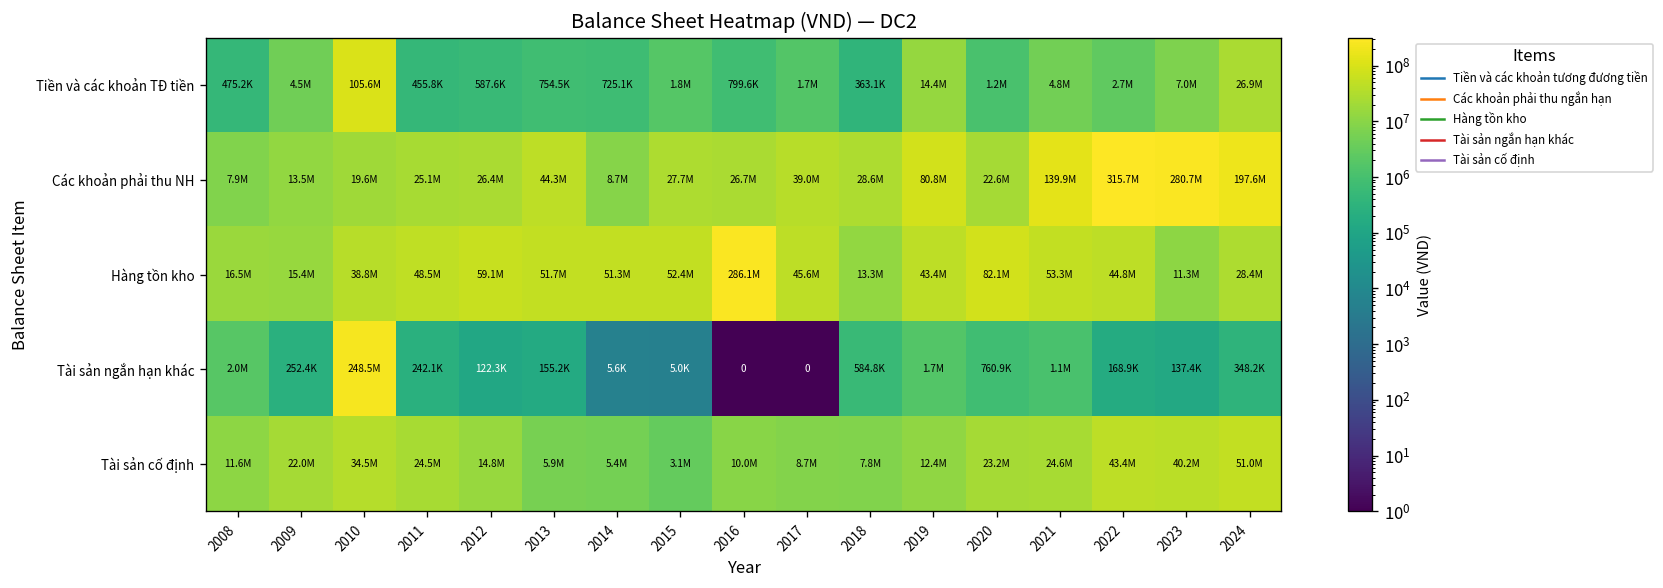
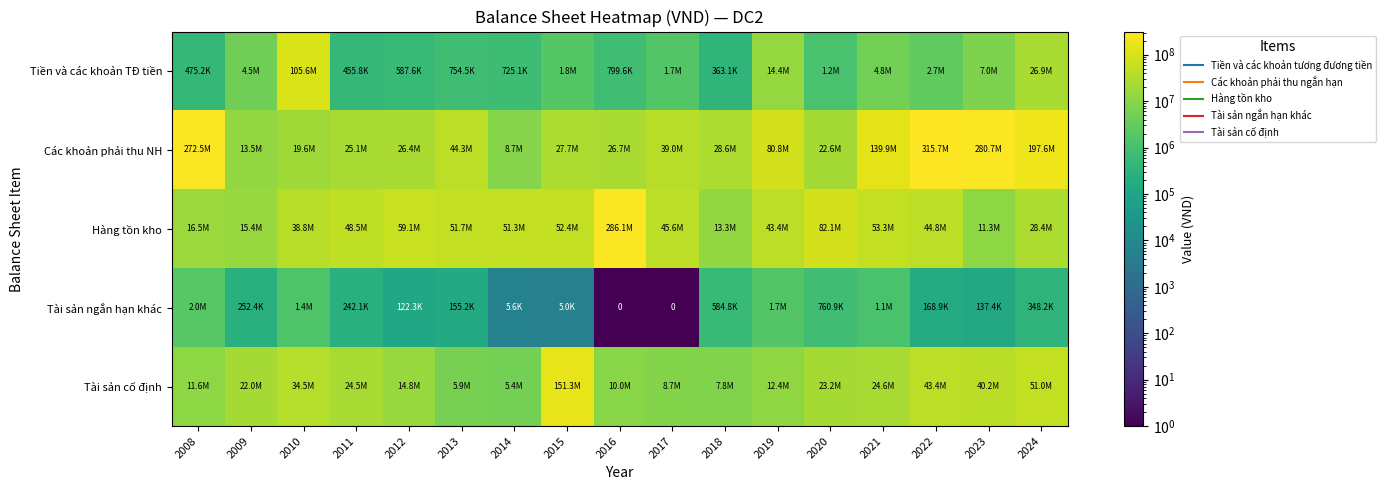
  {
    "Tiền và các khoản TĐ tiền": {
      "2008": "475.2K",
      "2009": "4.5M",
      "2010": "105.6M",
      "2011": "455.8K",
      "2012": "587.6K",
      "2013": "754.5K",
      "2014": "725.1K",
      "2015": "1.8M",
      "2016": "799.6K",
      "2017": "1.7M",
      "2018": "363.1K",
      "2019": "14.4M",
      "2020": "1.2M",
      "2021": "4.8M",
      "2022": "2.7M",
      "2023": "7.0M",
      "2024": "26.9M"
    },
    "Các khoản phải thu NH": {
-     "2008": "7.9M",
+     "2008": "272.5M",
      "2009": "13.5M",
      "2010": "19.6M",
      "2011": "25.1M",
      "2012": "26.4M",
      "2013": "44.3M",
      "2014": "8.7M",
      "2015": "27.7M",
      "2016": "26.7M",
      "2017": "39.0M",
      "2018": "28.6M",
      "2019": "80.8M",
      "2020": "22.6M",
      "2021": "139.9M",
      "2022": "315.7M",
      "2023": "280.7M",
      "2024": "197.6M"
    },
    "Hàng tồn kho": {
      "2008": "16.5M",
      "2009": "15.4M",
      "2010": "38.8M",
      "2011": "48.5M",
      "2012": "59.1M",
      "2013": "51.7M",
      "2014": "51.3M",
      "2015": "52.4M",
      "2016": "286.1M",
      "2017": "45.6M",
      "2018": "13.3M",
      "2019": "43.4M",
      "2020": "82.1M",
      "2021": "53.3M",
      "2022": "44.8M",
      "2023": "11.3M",
      "2024": "28.4M"
    },
    "Tài sản ngắn hạn khác": {
      "2008": "2.0M",
      "2009": "252.4K",
-     "2010": "248.5M",
+     "2010": "1.4M",
      "2011": "242.1K",
      "2012": "122.3K",
      "2013": "155.2K",
      "2014": "5.6K",
      "2015": "5.0K",
      "2016": "0",
      "2017": "0",
      "2018": "584.8K",
      "2019": "1.7M",
      "2020": "760.9K",
      "2021": "1.1M",
      "2022": "168.9K",
      "2023": "137.4K",
      "2024": "348.2K"
    },
    "Tài sản cố định": {
      "2008": "11.6M",
      "2009": "22.0M",
      "2010": "34.5M",
      "2011": "24.5M",
      "2012": "14.8M",
      "2013": "5.9M",
      "2014": "5.4M",
-     "2015": "3.1M",
+     "2015": "151.3M",
      "2016": "10.0M",
      "2017": "8.7M",
      "2018": "7.8M",
      "2019": "12.4M",
      "2020": "23.2M",
      "2021": "24.6M",
      "2022": "43.4M",
      "2023": "40.2M",
      "2024": "51.0M"
    }
  }
